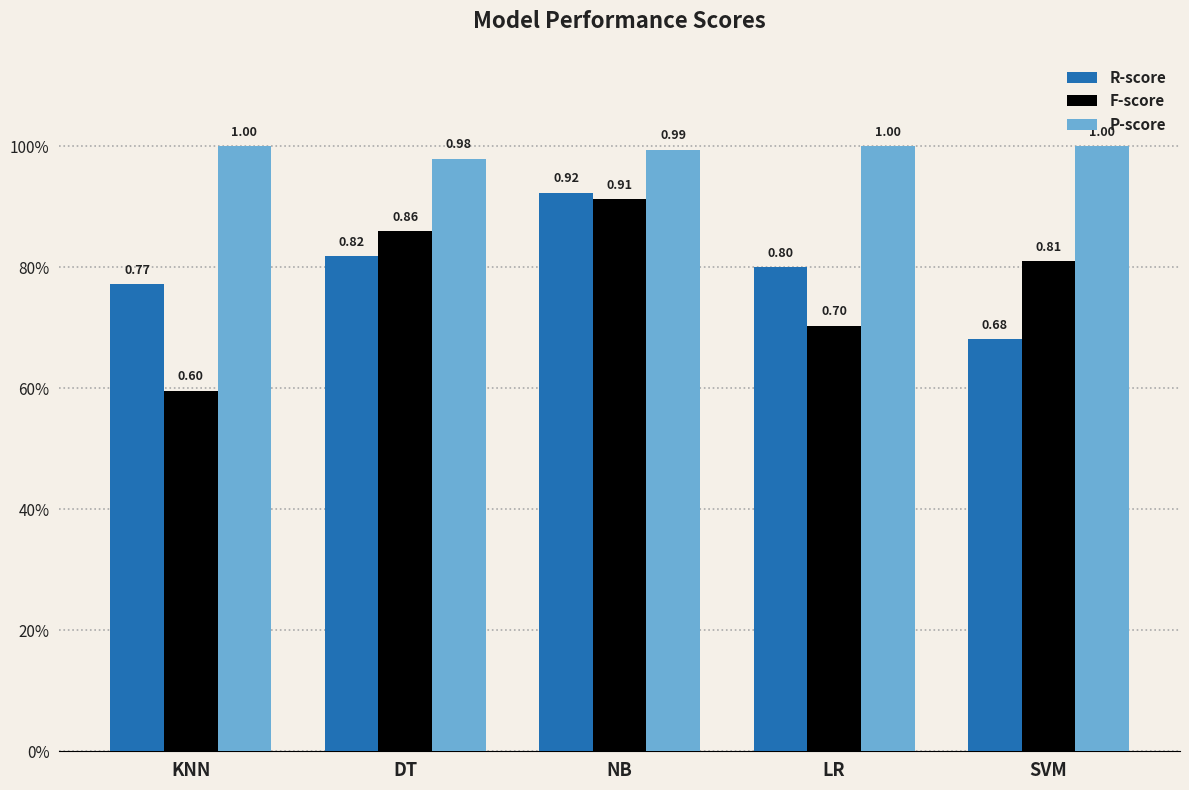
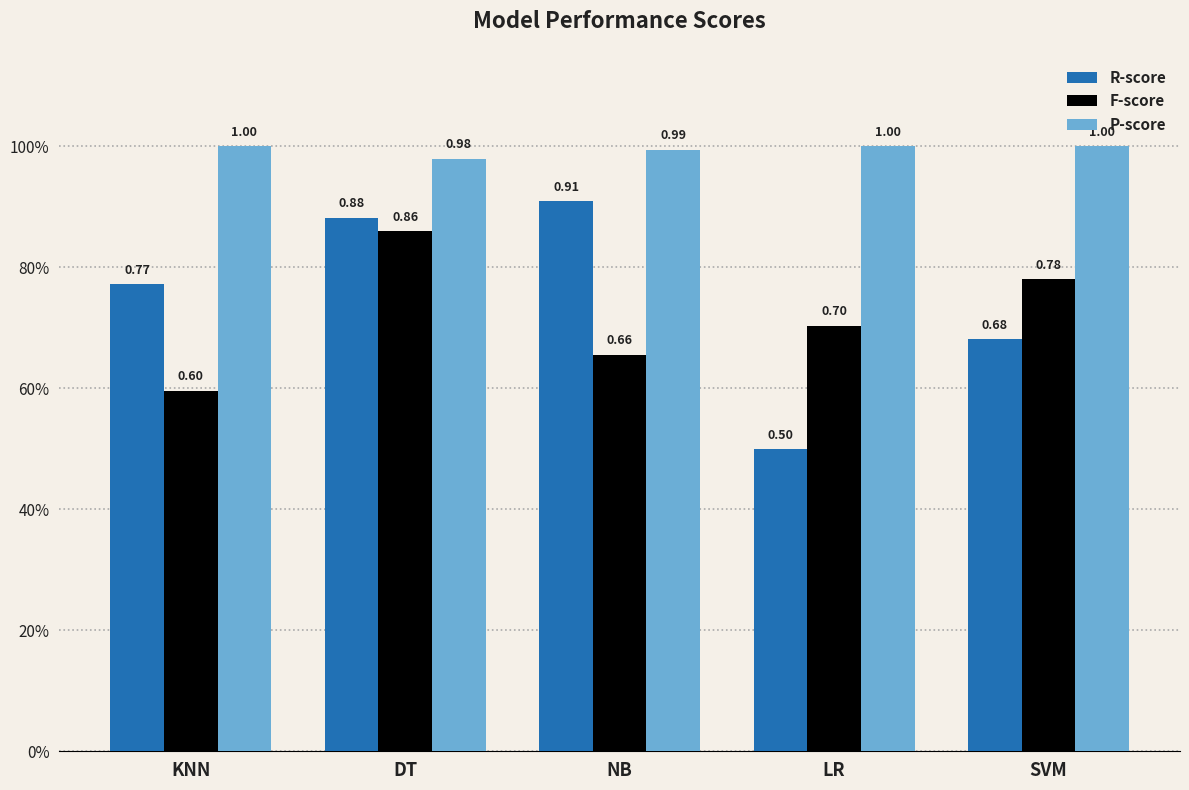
  {
    "R-score": {
      "KNN": 0.77,
-     "DT": 0.82,
-     "NB": 0.92,
-     "LR": 0.80,
+     "DT": 0.88,
+     "NB": 0.91,
+     "LR": 0.50,
      "SVM": 0.68
    },
    "F-score": {
      "KNN": 0.60,
      "DT": 0.86,
-     "NB": 0.91,
+     "NB": 0.66,
      "LR": 0.70,
-     "SVM": 0.81
+     "SVM": 0.78
    },
    "P-score": {
      "KNN": 1.00,
      "DT": 0.98,
      "NB": 0.99,
      "LR": 1.00,
      "SVM": 1.00
    }
  }
